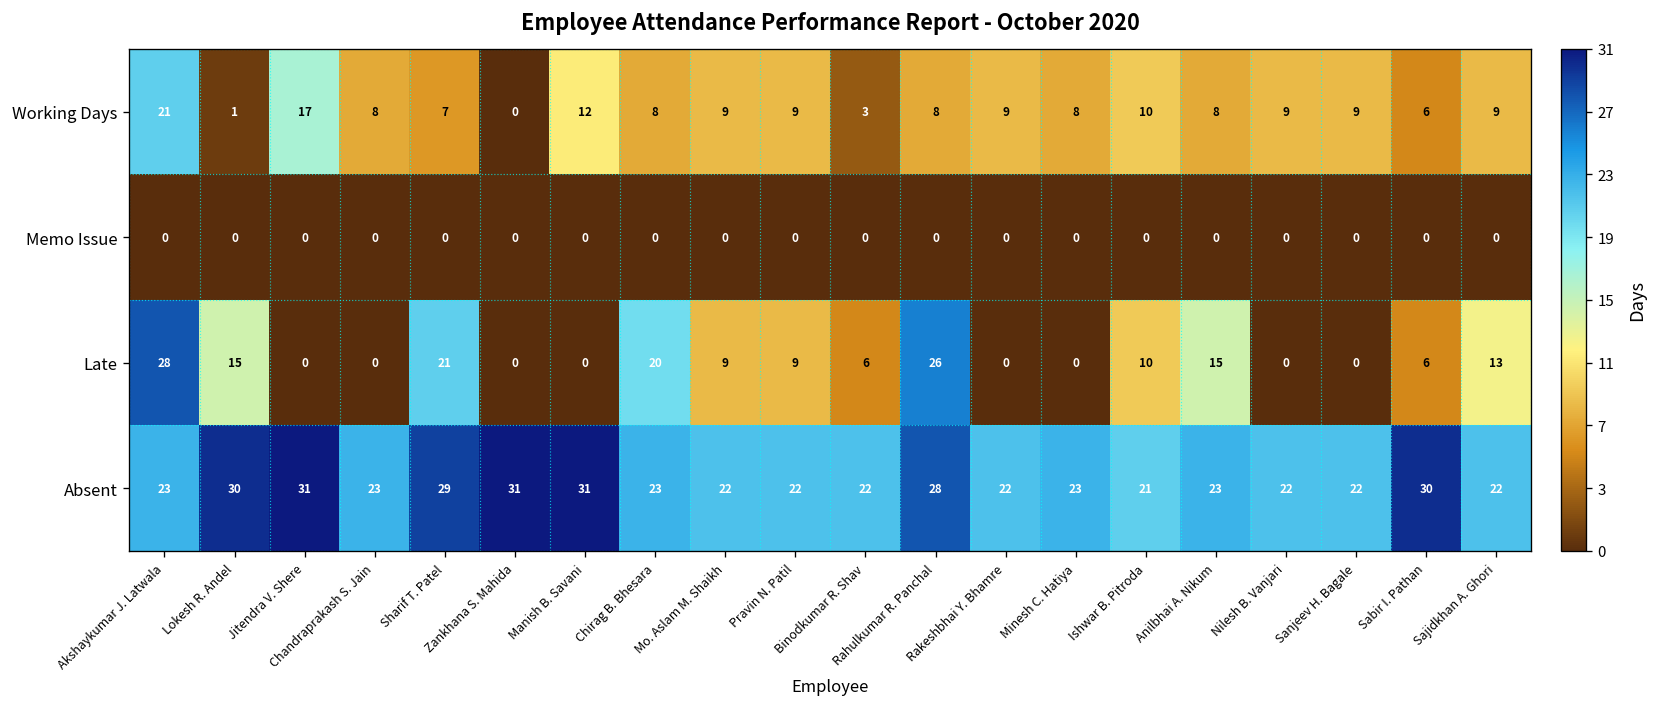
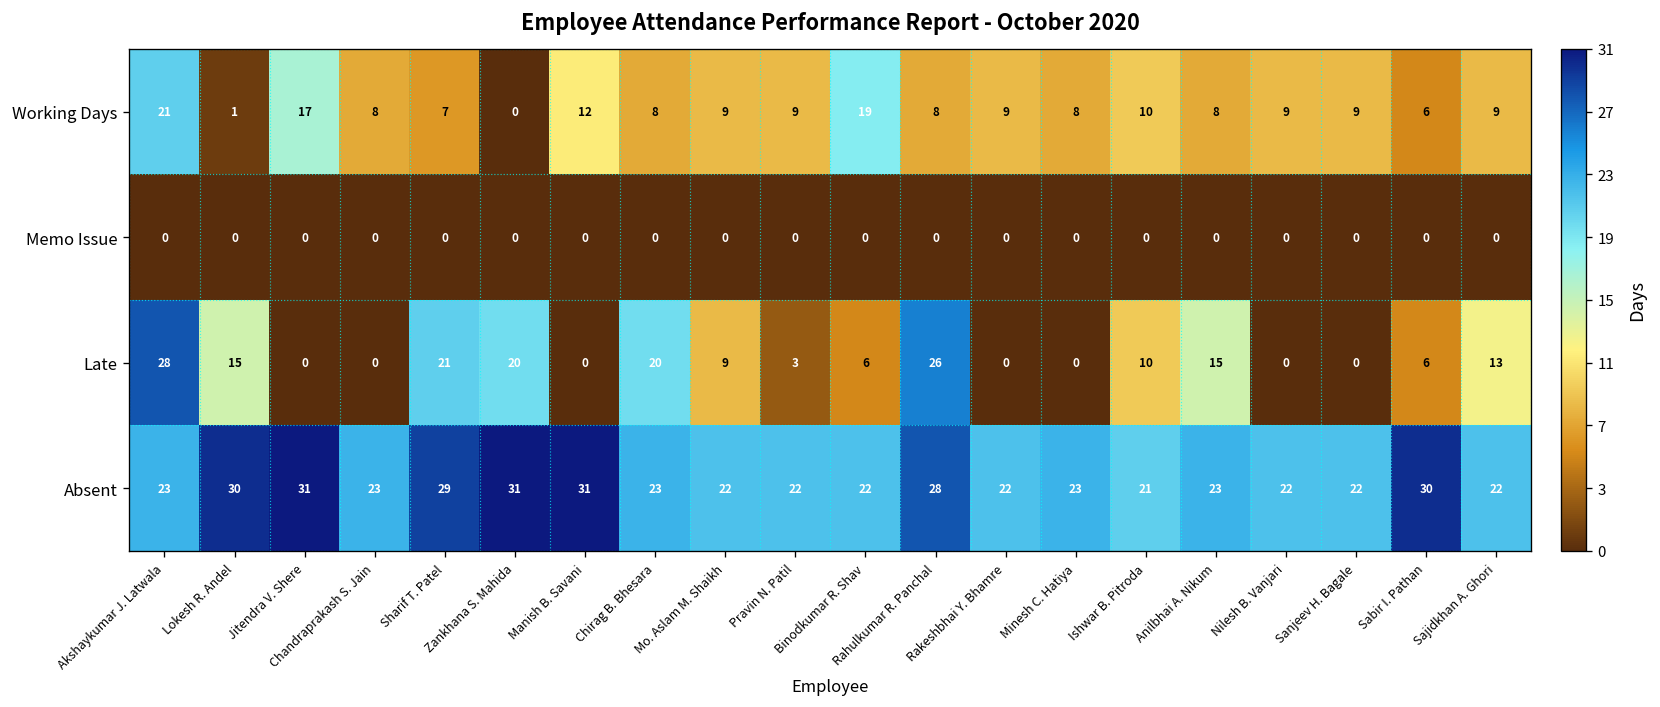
  {
    "Working Days": {
      "Akshaykumar J. Latwala": 21,
      "Lokesh R. Andel": 1,
      "Jitendra V. Shere": 17,
      "Chandraprakash S. Jain": 8,
      "Sharif T. Patel": 7,
      "Zankhana S. Mahida": 0,
      "Manish B. Savani": 12,
      "Chirag B. Bhesara": 8,
      "Mo. Aslam M. Shaikh": 9,
      "Pravin N. Patil": 9,
-     "Binodkumar R. Shav": 3,
+     "Binodkumar R. Shav": 19,
      "Rahulkumar R. Panchal": 8,
      "Rakeshbhai Y. Bhamre": 9,
      "Minesh C. Hatiya": 8,
      "Ishwar B. Pitroda": 10,
      "Anilbhai A. Nikum": 8,
      "Nilesh B. Vanjari": 9,
      "Sanjeev H. Bagale": 9,
      "Sabir I. Pathan": 6,
      "Sajidkhan A. Ghori": 9
    },
    "Memo Issue": {
      "Akshaykumar J. Latwala": 0,
      "Lokesh R. Andel": 0,
      "Jitendra V. Shere": 0,
      "Chandraprakash S. Jain": 0,
      "Sharif T. Patel": 0,
      "Zankhana S. Mahida": 0,
      "Manish B. Savani": 0,
      "Chirag B. Bhesara": 0,
      "Mo. Aslam M. Shaikh": 0,
      "Pravin N. Patil": 0,
      "Binodkumar R. Shav": 0,
      "Rahulkumar R. Panchal": 0,
      "Rakeshbhai Y. Bhamre": 0,
      "Minesh C. Hatiya": 0,
      "Ishwar B. Pitroda": 0,
      "Anilbhai A. Nikum": 0,
      "Nilesh B. Vanjari": 0,
      "Sanjeev H. Bagale": 0,
      "Sabir I. Pathan": 0,
      "Sajidkhan A. Ghori": 0
    },
    "Late": {
      "Akshaykumar J. Latwala": 28,
      "Lokesh R. Andel": 15,
      "Jitendra V. Shere": 0,
      "Chandraprakash S. Jain": 0,
      "Sharif T. Patel": 21,
-     "Zankhana S. Mahida": 0,
+     "Zankhana S. Mahida": 20,
      "Manish B. Savani": 0,
      "Chirag B. Bhesara": 20,
      "Mo. Aslam M. Shaikh": 9,
-     "Pravin N. Patil": 9,
+     "Pravin N. Patil": 3,
      "Binodkumar R. Shav": 6,
      "Rahulkumar R. Panchal": 26,
      "Rakeshbhai Y. Bhamre": 0,
      "Minesh C. Hatiya": 0,
      "Ishwar B. Pitroda": 10,
      "Anilbhai A. Nikum": 15,
      "Nilesh B. Vanjari": 0,
      "Sanjeev H. Bagale": 0,
      "Sabir I. Pathan": 6,
      "Sajidkhan A. Ghori": 13
    },
    "Absent": {
      "Akshaykumar J. Latwala": 23,
      "Lokesh R. Andel": 30,
      "Jitendra V. Shere": 31,
      "Chandraprakash S. Jain": 23,
      "Sharif T. Patel": 29,
      "Zankhana S. Mahida": 31,
      "Manish B. Savani": 31,
      "Chirag B. Bhesara": 23,
      "Mo. Aslam M. Shaikh": 22,
      "Pravin N. Patil": 22,
      "Binodkumar R. Shav": 22,
      "Rahulkumar R. Panchal": 28,
      "Rakeshbhai Y. Bhamre": 22,
      "Minesh C. Hatiya": 23,
      "Ishwar B. Pitroda": 21,
      "Anilbhai A. Nikum": 23,
      "Nilesh B. Vanjari": 22,
      "Sanjeev H. Bagale": 22,
      "Sabir I. Pathan": 30,
      "Sajidkhan A. Ghori": 22
    }
  }
